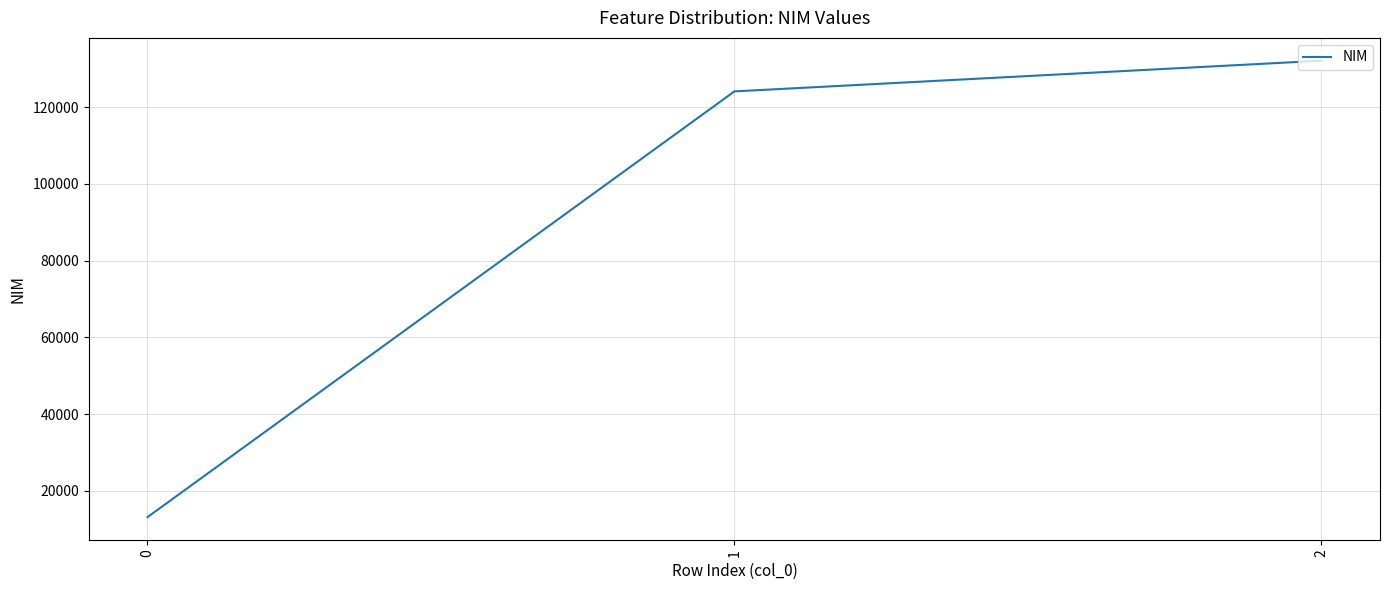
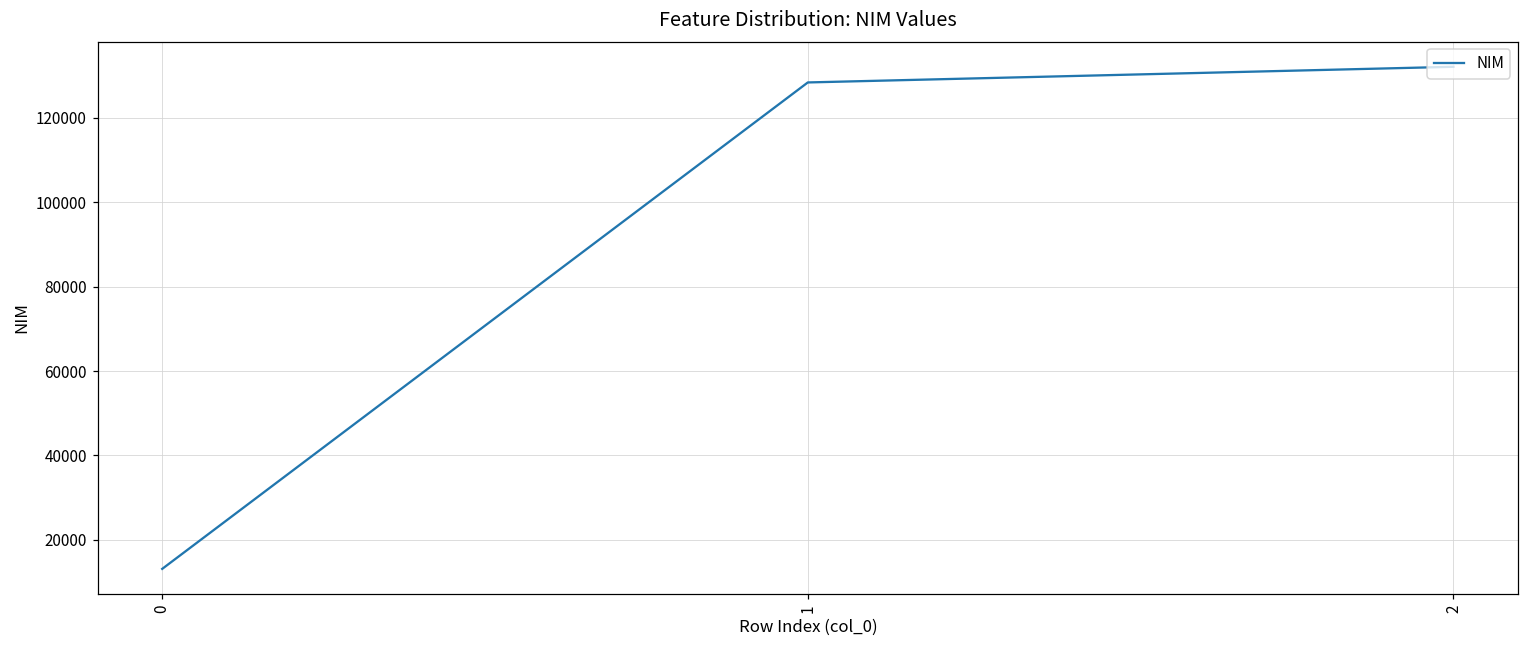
  {
    "0": 13000,
-   "1": 124000
+   "1": 128000
  }
